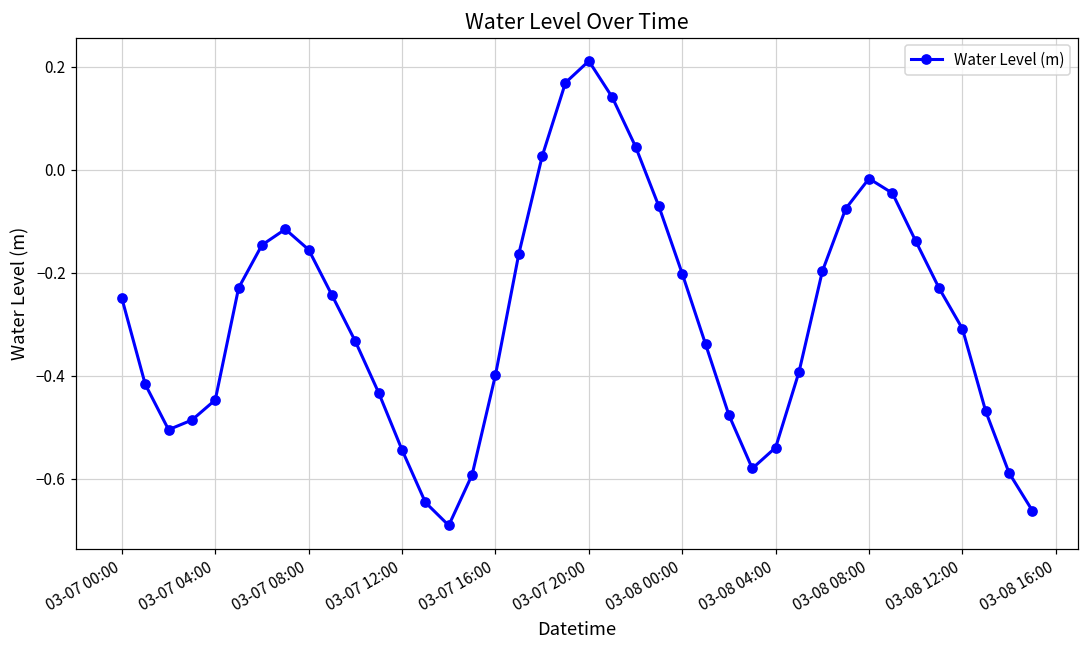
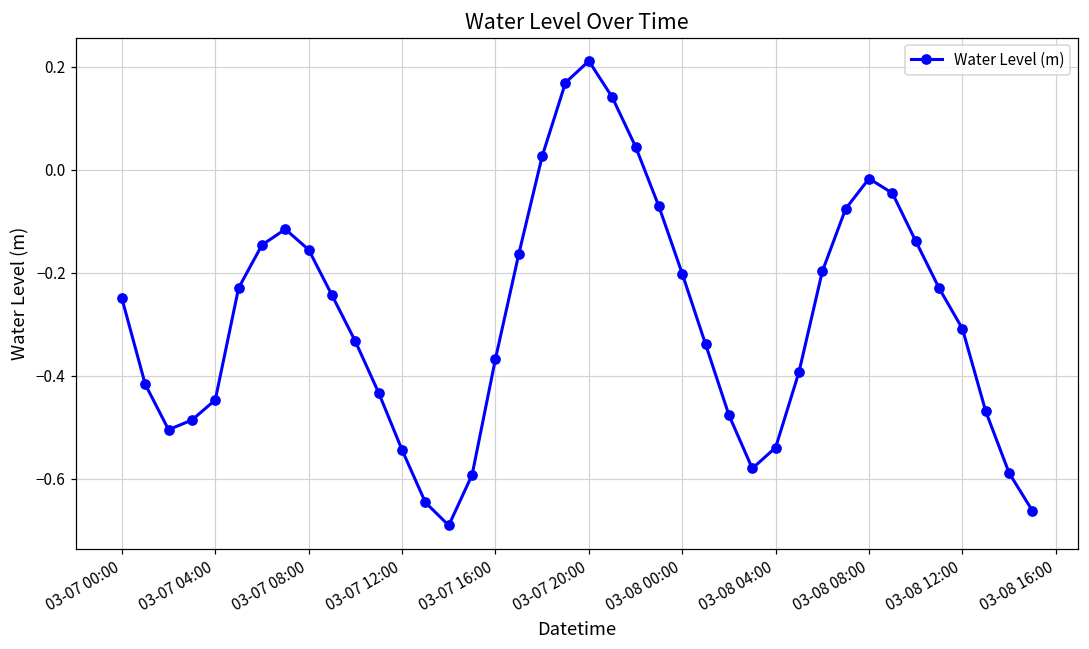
  {
    "03-07 00:00": -0.25,
    "03-07 04:00": -0.45,
    "03-07 08:00": -0.15,
    "03-07 12:00": -0.54,
-   "03-07 16:00": -0.40,
+   "03-07 16:00": -0.37,
    "03-07 20:00": 0.21,
    "03-08 00:00": -0.20,
    "03-08 04:00": -0.54,
    "03-08 08:00": -0.02,
    "03-08 12:00": -0.31
  }
